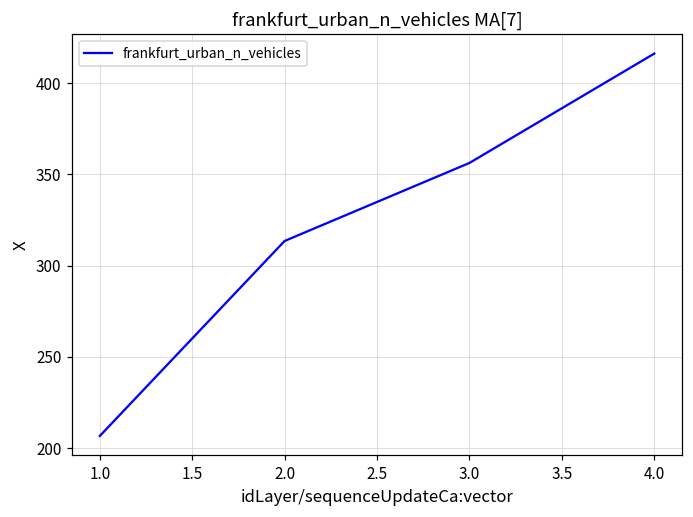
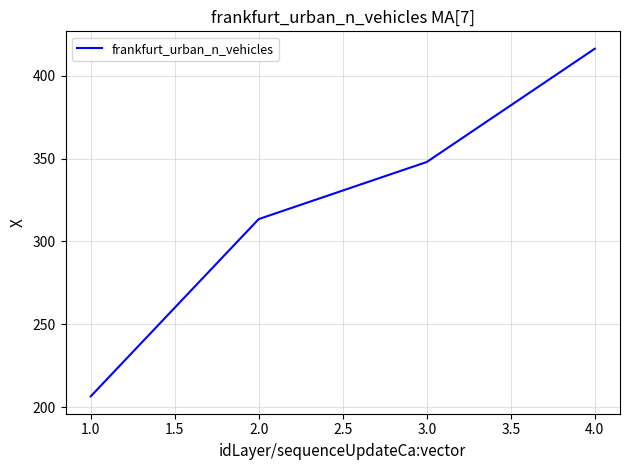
  {
    "1.0": 207,
    "2.0": 314,
-   "3.0": 356,
+   "3.0": 348,
    "4.0": 416
  }
